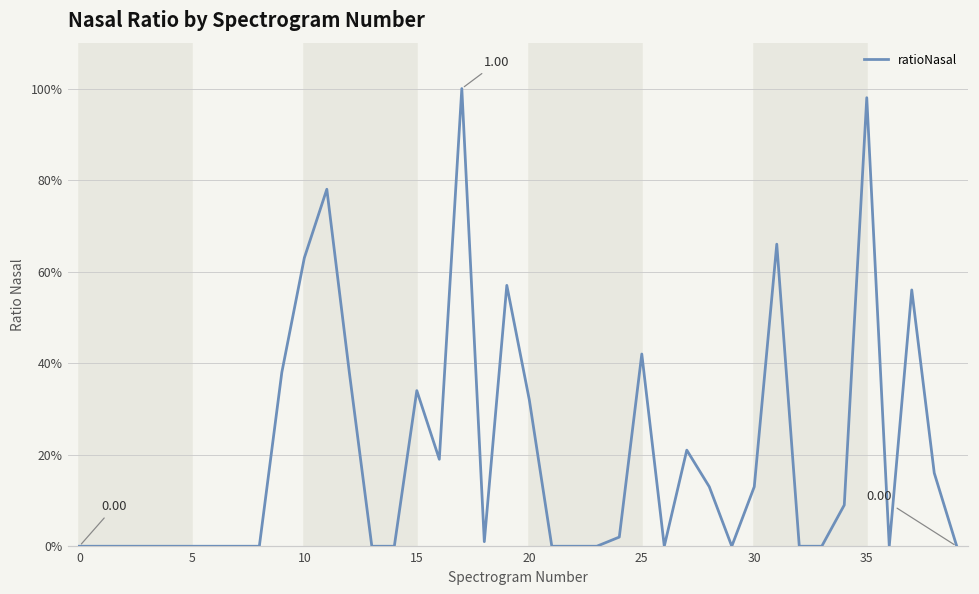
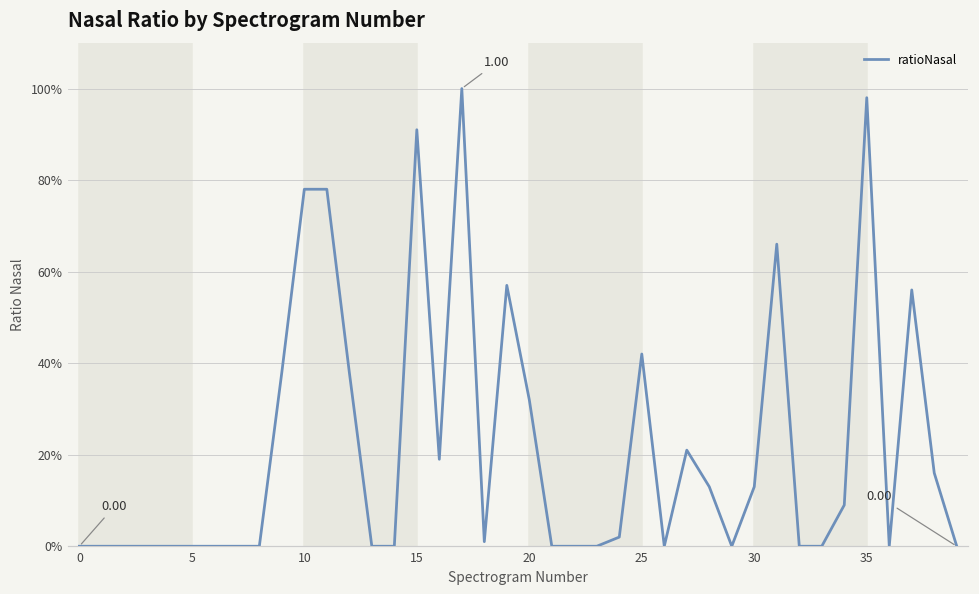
  {
    "5": "0%",
-   "10": "63%",
-   "15": "34%",
+   "10": "78%",
+   "15": "91%",
    "20": "32%",
    "25": "42%",
    "30": "13%",
    "35": "98%"
  }
